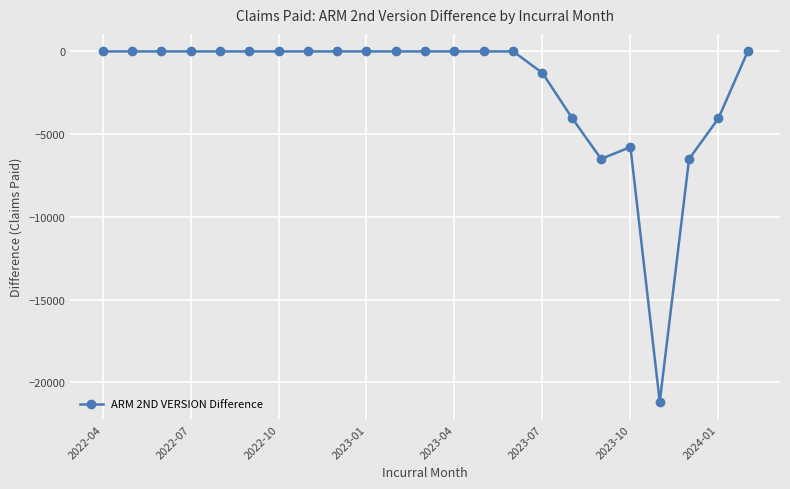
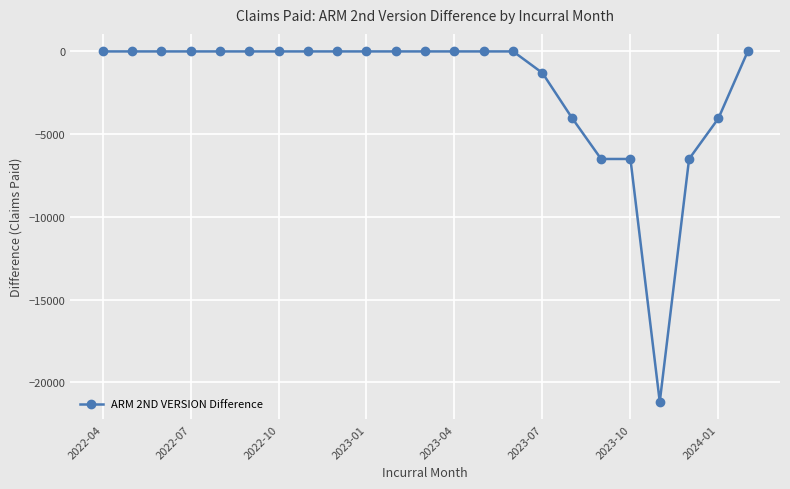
  {
    "2022-04": 0,
    "2022-07": 0,
    "2022-10": 0,
    "2023-01": 0,
    "2023-04": 0,
    "2023-07": -1300,
-   "2023-10": -5800,
+   "2023-10": -6500,
    "2024-01": -4000
  }
